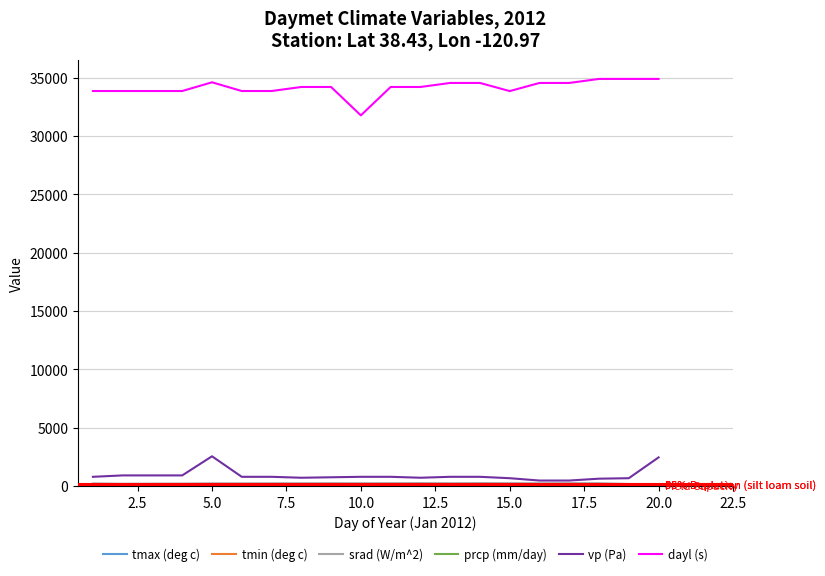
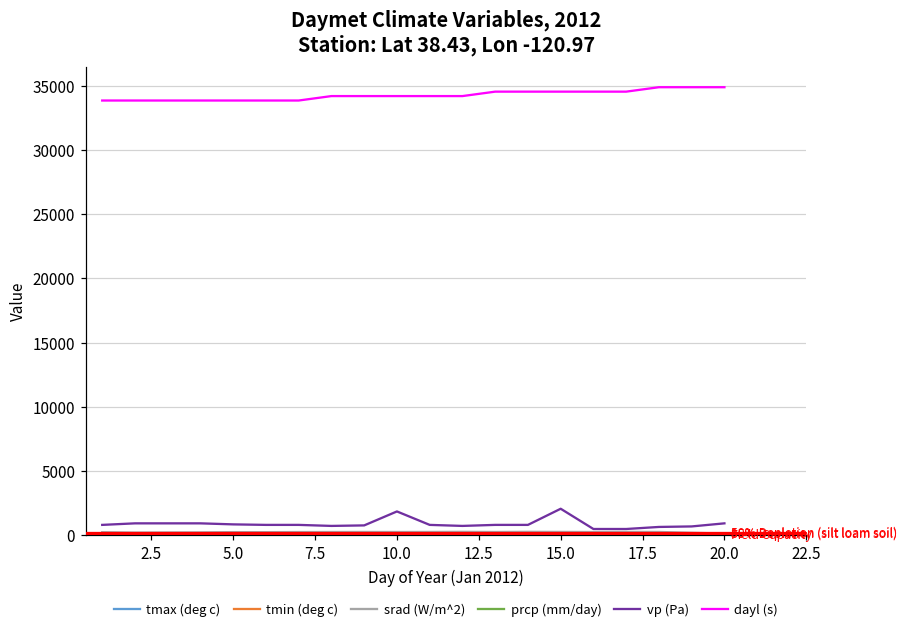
  {
    "prcp (mm/day)": {
      "5.0": 0,
      "10.0": 0,
      "15.0": 0
    },
    "srad (W/m^2)": {
      "5.0": 200,
      "10.0": 200,
      "15.0": 300
    },
    "vp (Pa)": {
-     "5.0": 2600,
-     "10.0": 800,
-     "15.0": 700,
-     "20.0": 2500
+     "5.0": 800,
+     "10.0": 1800,
+     "15.0": 2100,
+     "20.0": 900
    },
    "dayl (s)": {
-     "5.0": 34600,
-     "10.0": 31800,
-     "15.0": 33900,
+     "5.0": 33900,
+     "10.0": 34200,
+     "15.0": 34600,
      "20.0": 34900
    }
  }
